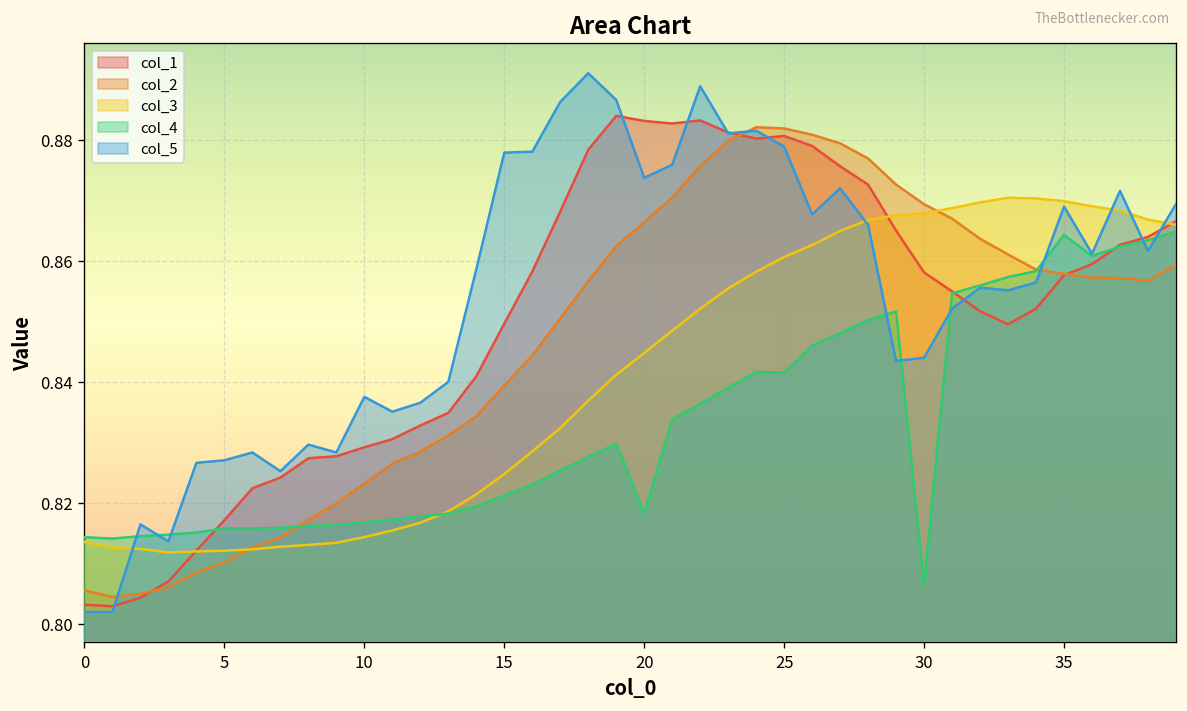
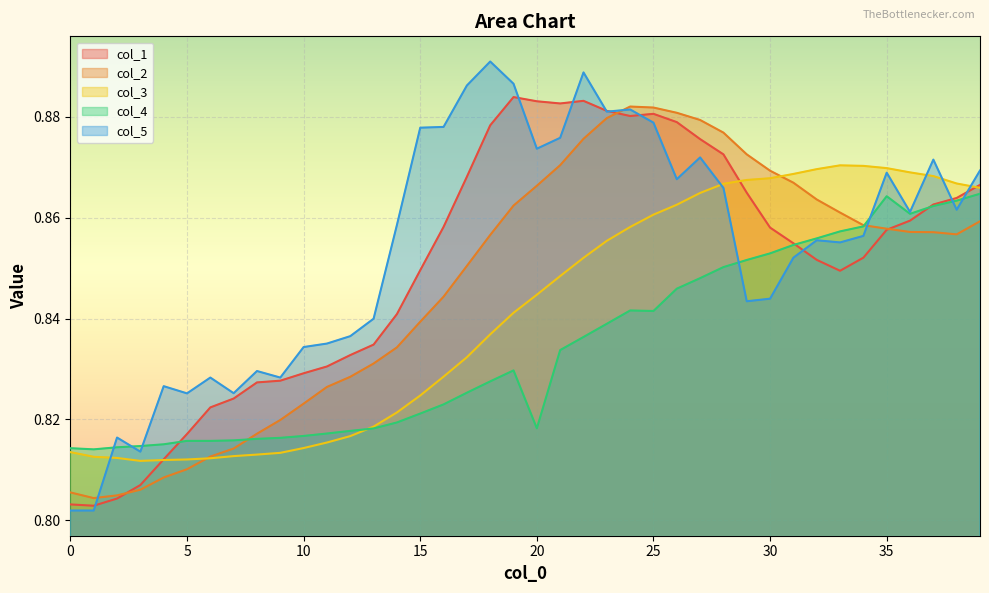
  {
    "col_4": {
      "0": 0.814,
      "5": 0.816,
      "10": 0.817,
      "15": 0.821,
      "20": 0.818,
      "25": 0.841,
-     "30": 0.806,
+     "30": 0.853,
      "35": 0.864
    },
    "col_5": {
      "0": 0.802,
-     "5": 0.827,
-     "10": 0.837,
+     "5": 0.825,
+     "10": 0.834,
      "15": 0.878,
      "20": 0.874,
      "25": 0.879,
      "30": 0.844,
      "35": 0.869
    }
  }
